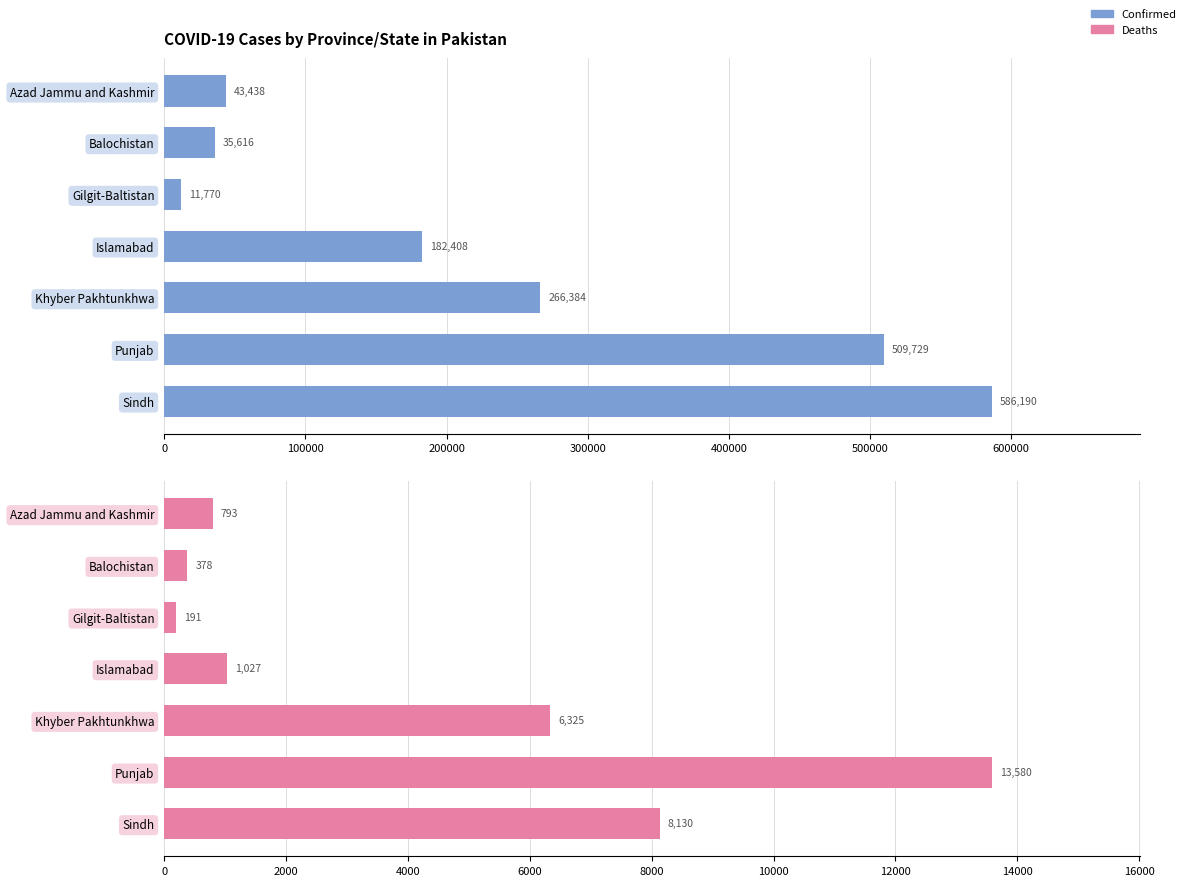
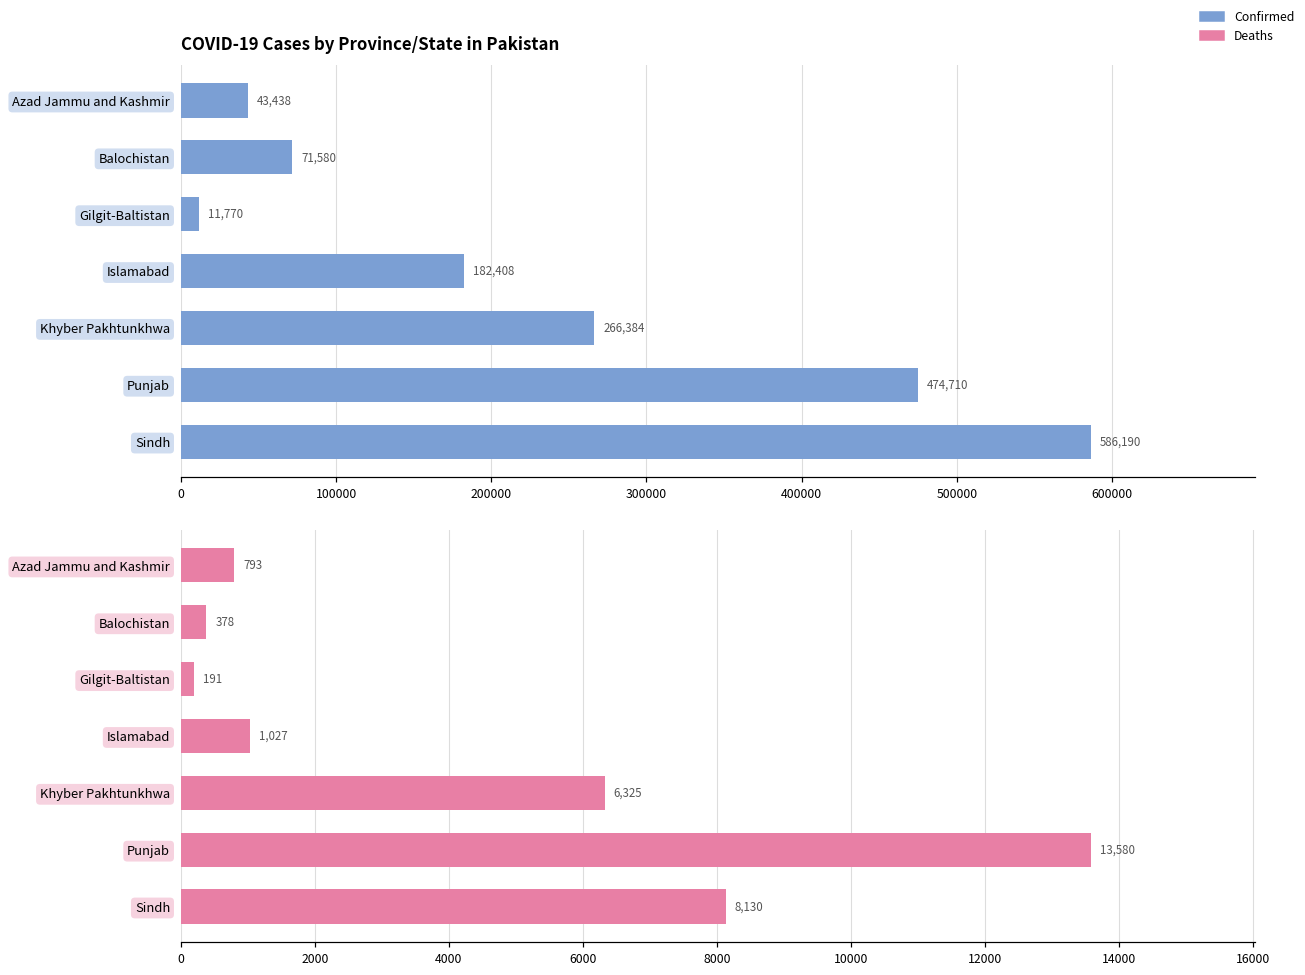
  {
    "COVID-19 Cases by Province/State in Pakistan": {
      "Azad Jammu and Kashmir": "43,438",
-     "Balochistan": "35,616",
+     "Balochistan": "71,580",
      "Gilgit-Baltistan": "11,770",
      "Islamabad": "182,408",
      "Khyber Pakhtunkhwa": "266,384",
-     "Punjab": "509,729",
+     "Punjab": "474,710",
      "Sindh": "586,190"
    }
  }
